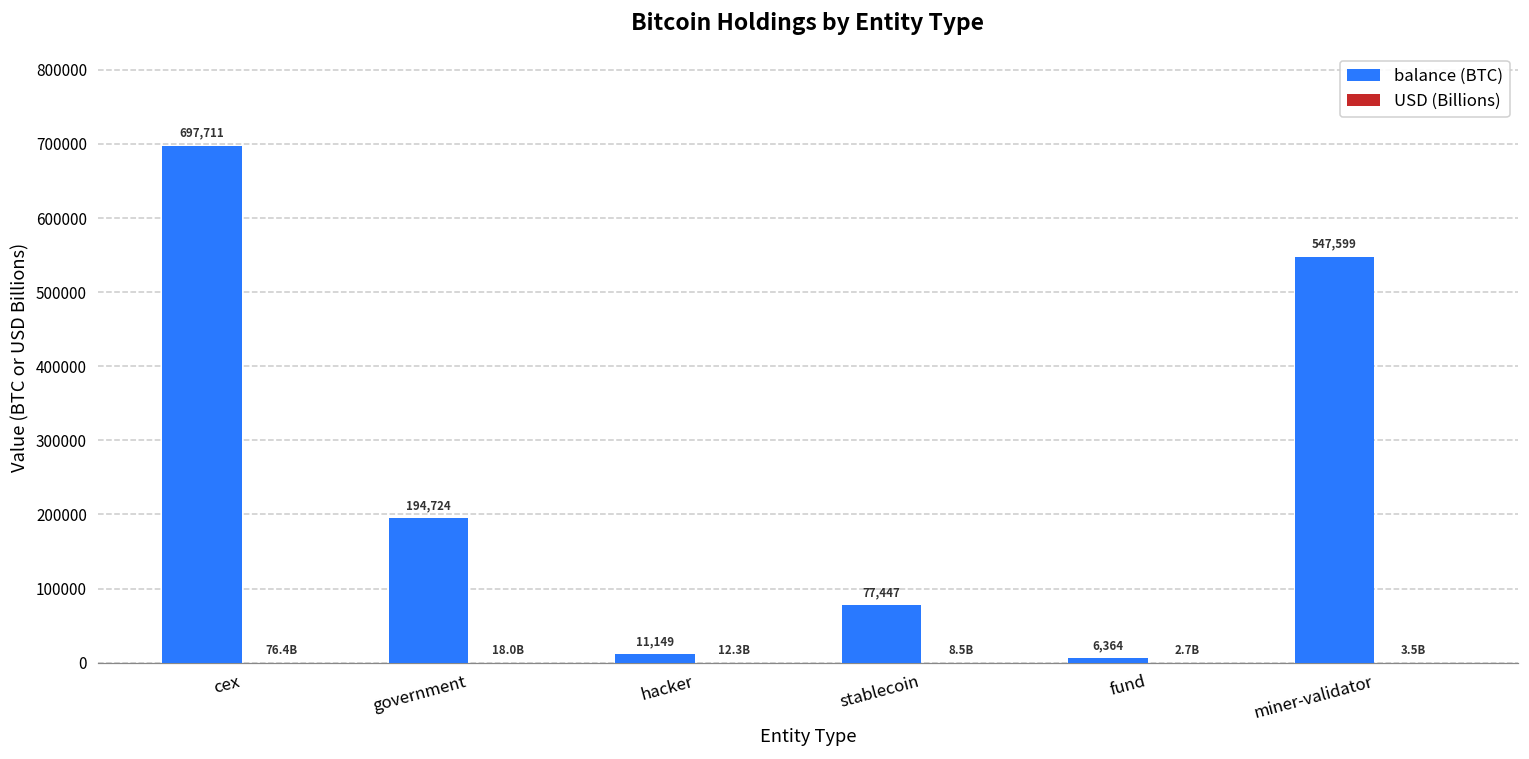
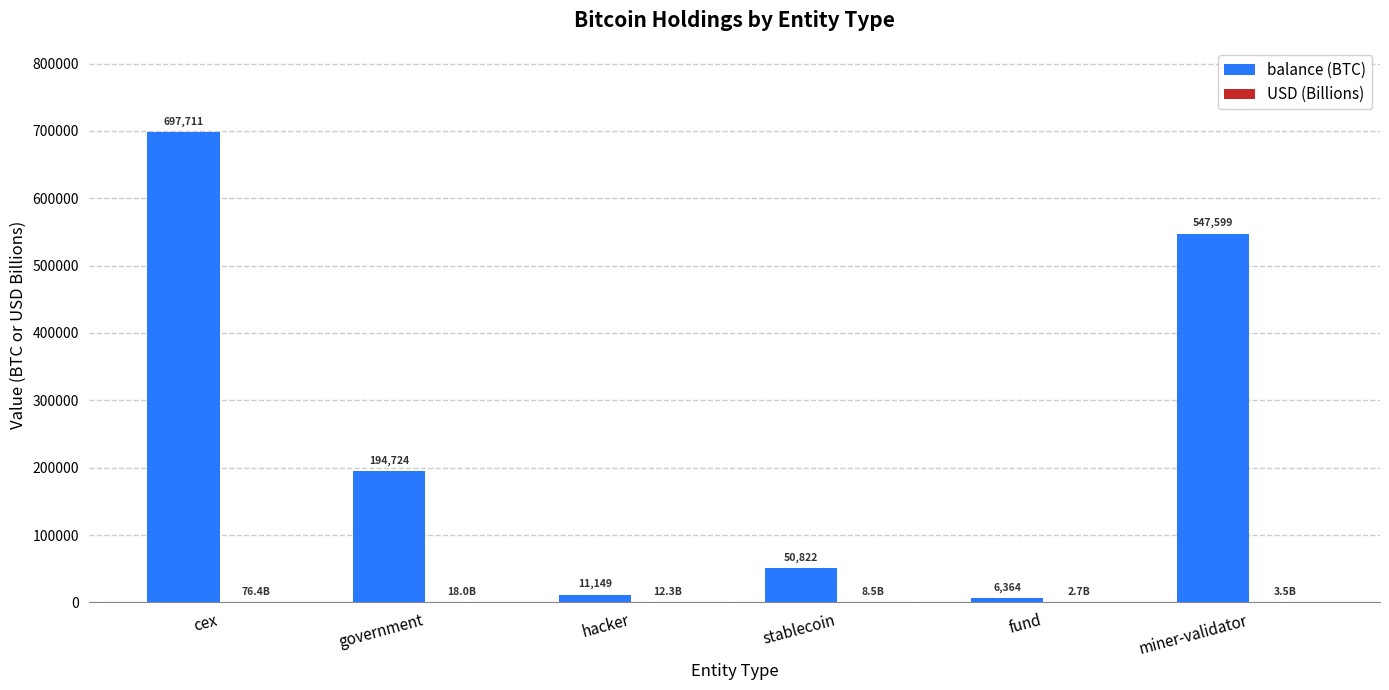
  {
    "balance (BTC)": {
      "cex": "697,711",
      "government": "194,724",
      "hacker": "11,149",
-     "stablecoin": "77,447",
+     "stablecoin": "50,822",
      "fund": "6,364",
      "miner-validator": "547,599"
    },
    "USD (Billions)": {
      "cex": "76.4B",
      "government": "18.0B",
      "hacker": "12.3B",
      "stablecoin": "8.5B",
      "fund": "2.7B",
      "miner-validator": "3.5B"
    }
  }
